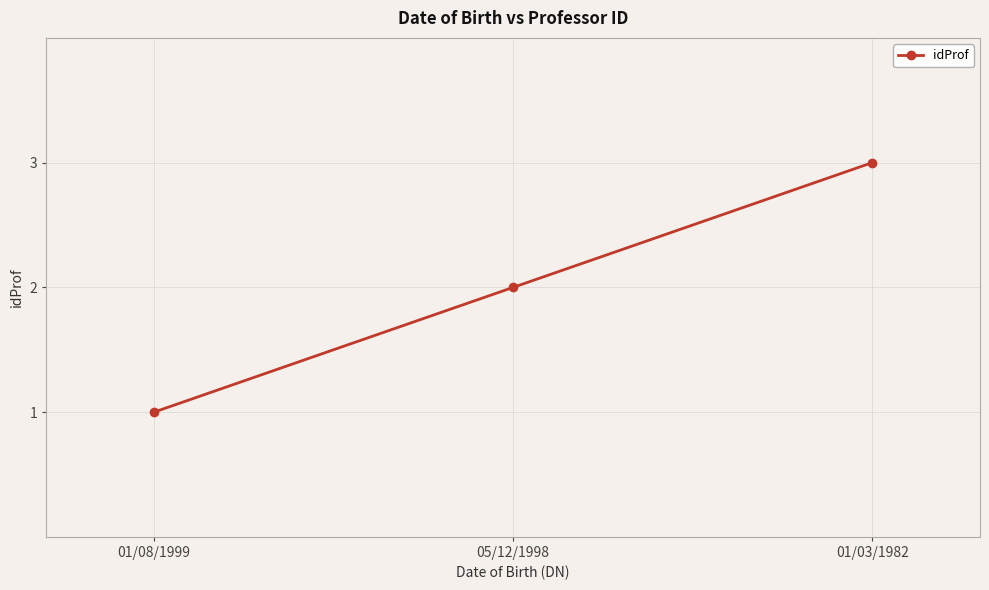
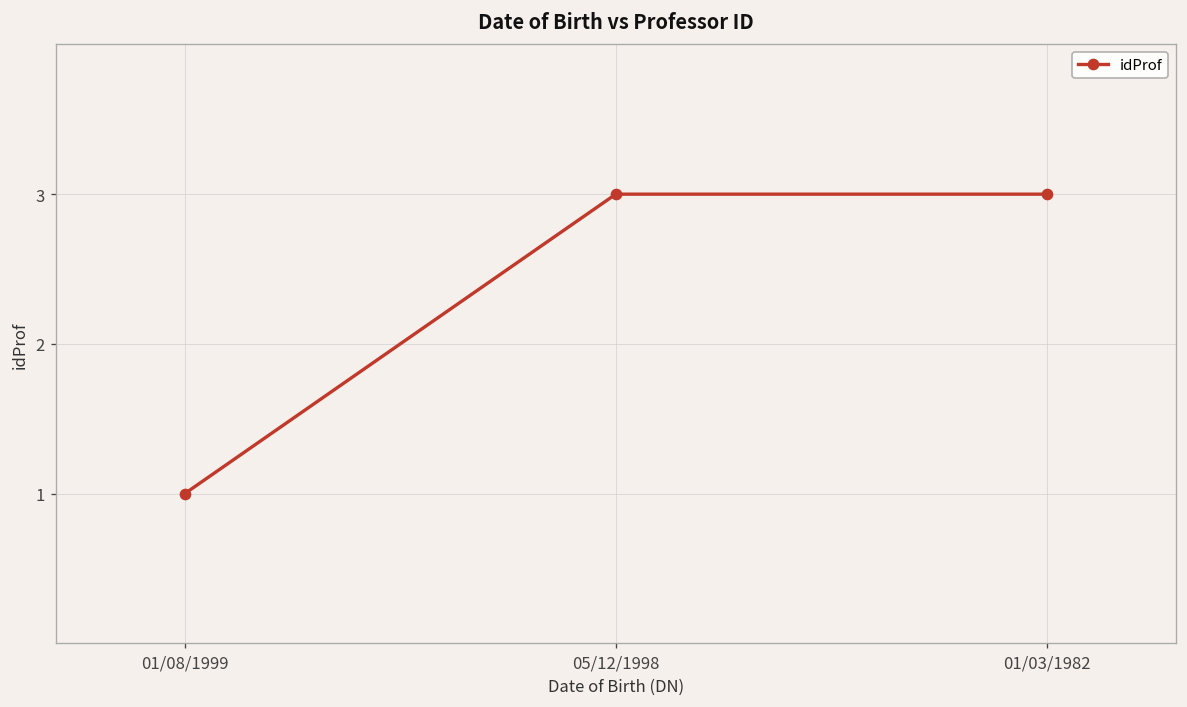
  {
    "01/08/1999": 1,
-   "05/12/1998": 2,
+   "05/12/1998": 3,
    "01/03/1982": 3
  }
